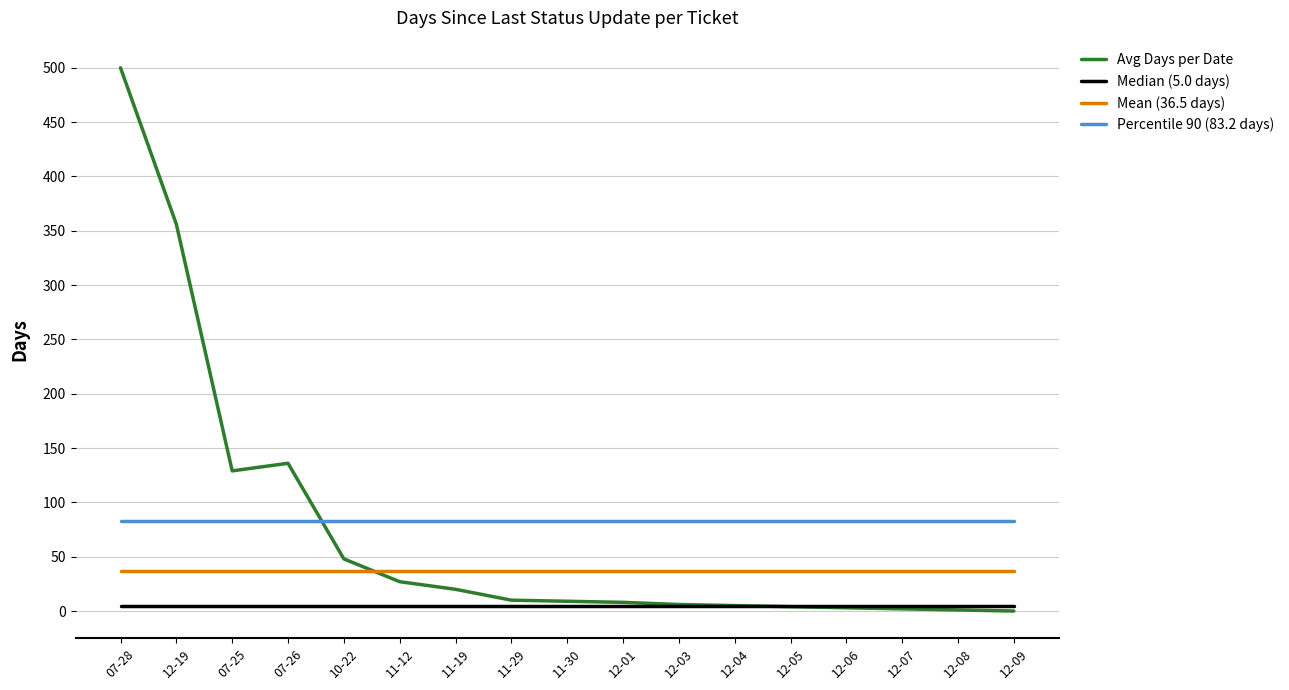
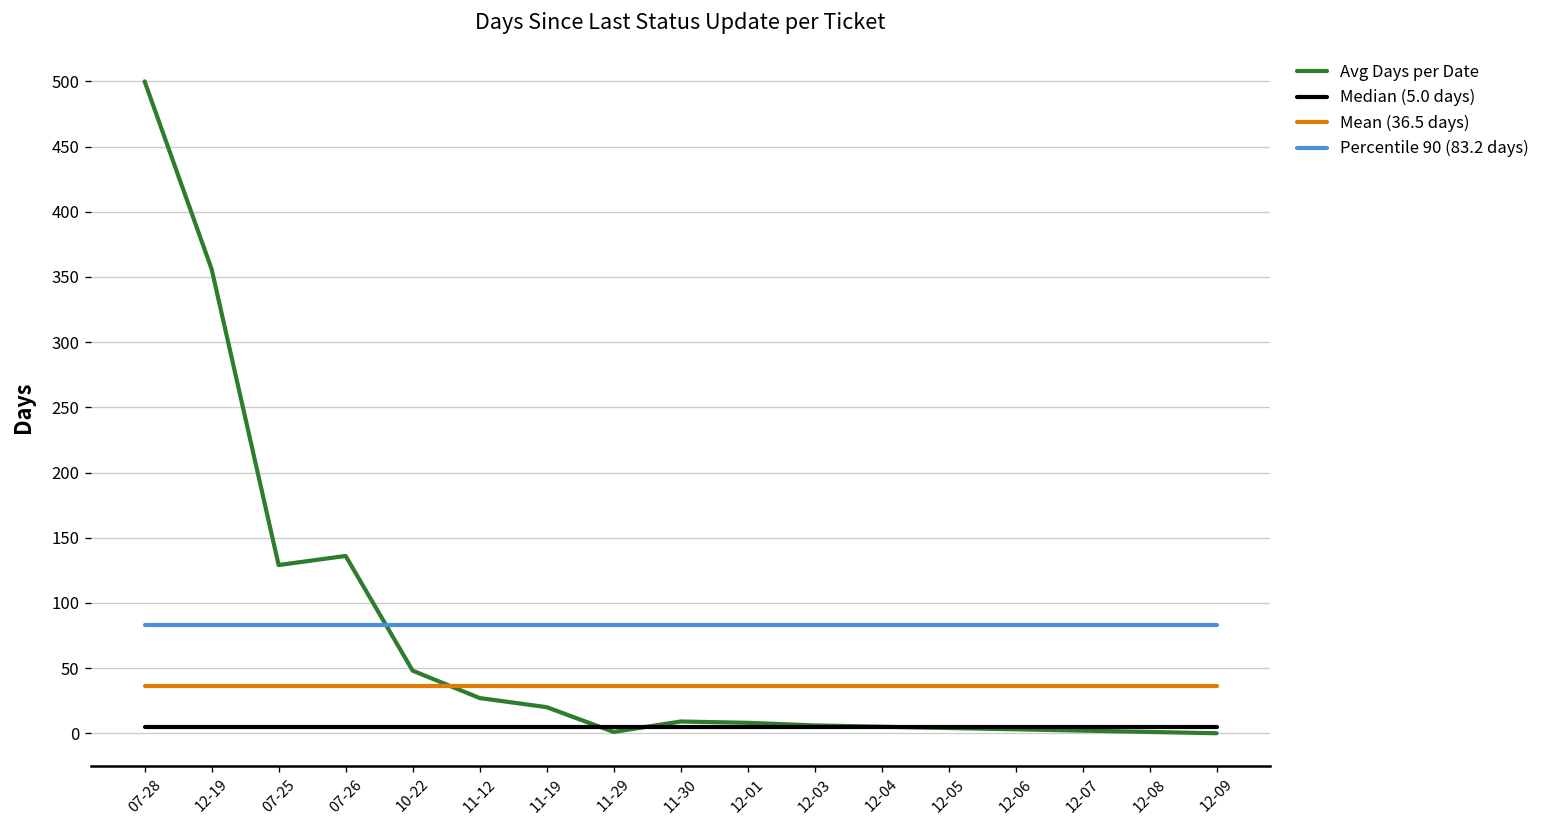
  {
    "Avg Days per Date": {
      "07-28": 500,
      "12-19": 356,
      "07-25": 129,
      "07-26": 136,
      "10-22": 48,
      "11-12": 27,
      "11-19": 20,
-     "11-29": 10,
+     "11-29": 1,
      "11-30": 9,
      "12-01": 8,
      "12-07": 2,
      "12-08": 1,
      "12-09": 0
    },
    "Median (5.0 days)": {
      "07-28": 5,
      "12-19": 5,
      "07-25": 5,
      "07-26": 5,
      "10-22": 5,
      "11-12": 5,
      "11-19": 5,
      "11-29": 5,
      "11-30": 5,
      "12-01": 5,
      "12-07": 5,
      "12-08": 5,
      "12-09": 5
    },
    "Mean (36.5 days)": {
      "07-28": 37,
      "12-19": 37,
      "07-25": 37,
      "07-26": 37,
      "10-22": 37,
      "11-12": 37,
      "11-19": 37,
      "11-29": 37,
      "11-30": 37,
      "12-01": 37,
      "12-03": 37,
      "12-04": 37,
      "12-05": 37,
      "12-06": 37,
      "12-07": 37,
      "12-08": 37,
      "12-09": 37
    },
    "Percentile 90 (83.2 days)": {
      "07-28": 83,
      "12-19": 83,
      "07-25": 83,
      "07-26": 83,
      "10-22": 83,
      "11-12": 83,
      "11-19": 83,
      "11-29": 83,
      "11-30": 83,
      "12-01": 83,
      "12-03": 83,
      "12-04": 83,
      "12-05": 83,
      "12-06": 83,
      "12-07": 83,
      "12-08": 83,
      "12-09": 83
    }
  }
